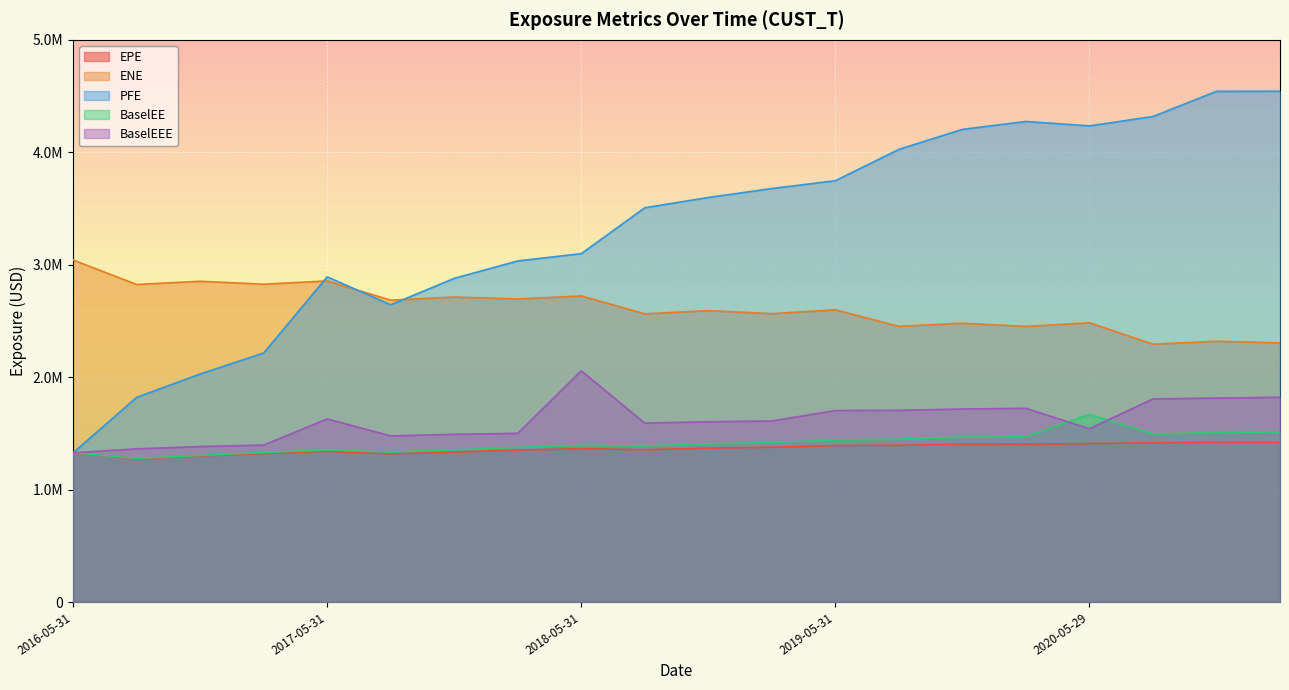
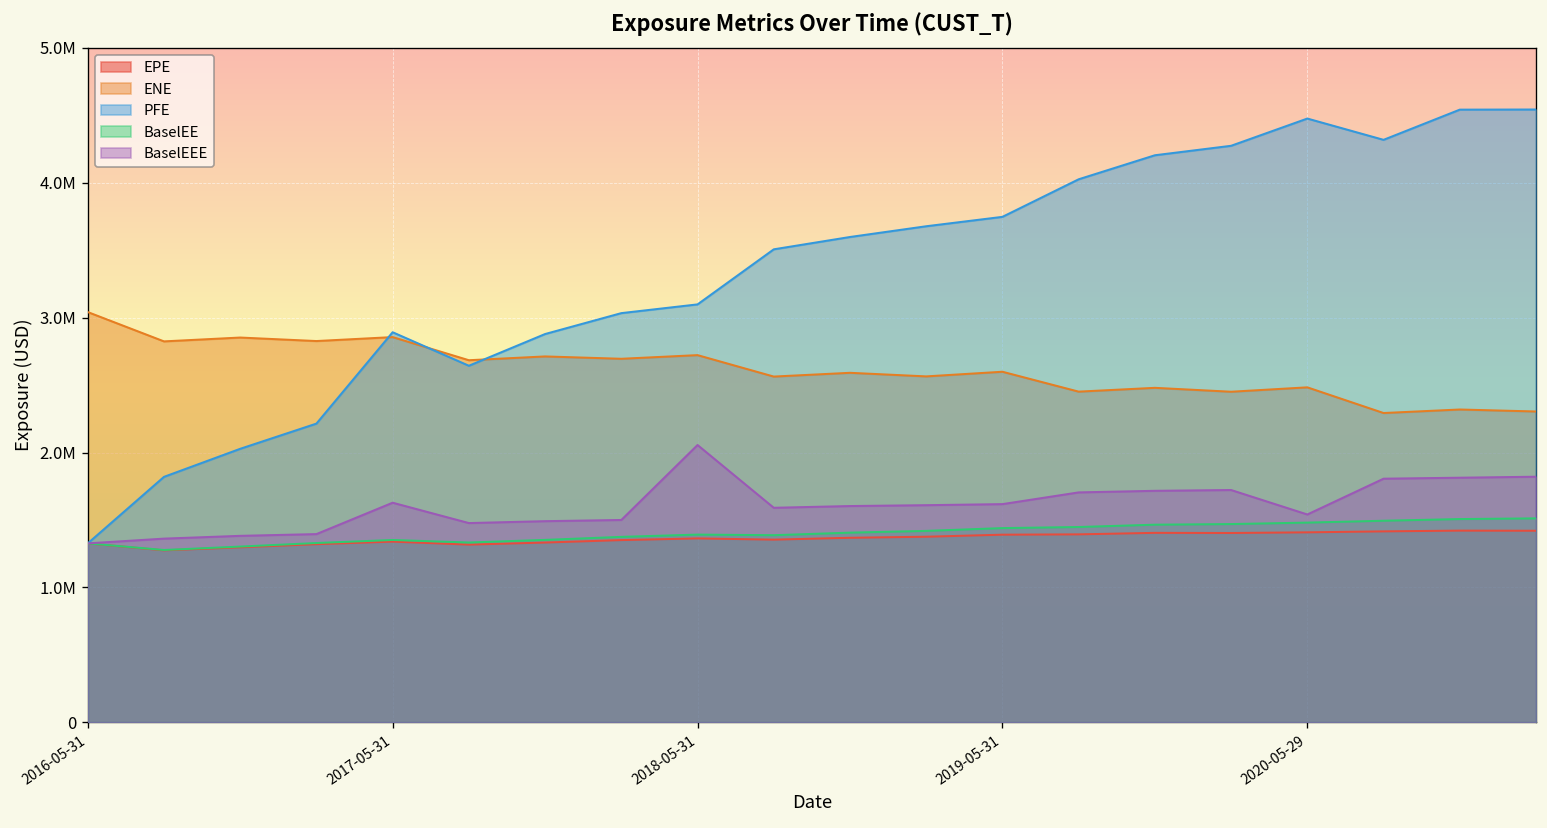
  {
    "PFE": {
      "2017-05-31": 2890000,
      "2018-05-31": 3100000,
      "2019-05-31": 3750000,
-     "2020-05-29": 4230000
+     "2020-05-29": 4480000
    },
    "BaselEE": {
      "2018-05-31": 1390000,
      "2019-05-31": 1440000,
-     "2020-05-29": 1670000
+     "2020-05-29": 1480000
    },
    "BaselEEE": {
      "2017-05-31": 1630000,
      "2018-05-31": 2060000,
-     "2019-05-31": 1700000,
+     "2019-05-31": 1620000,
      "2020-05-29": 1540000
    }
  }
